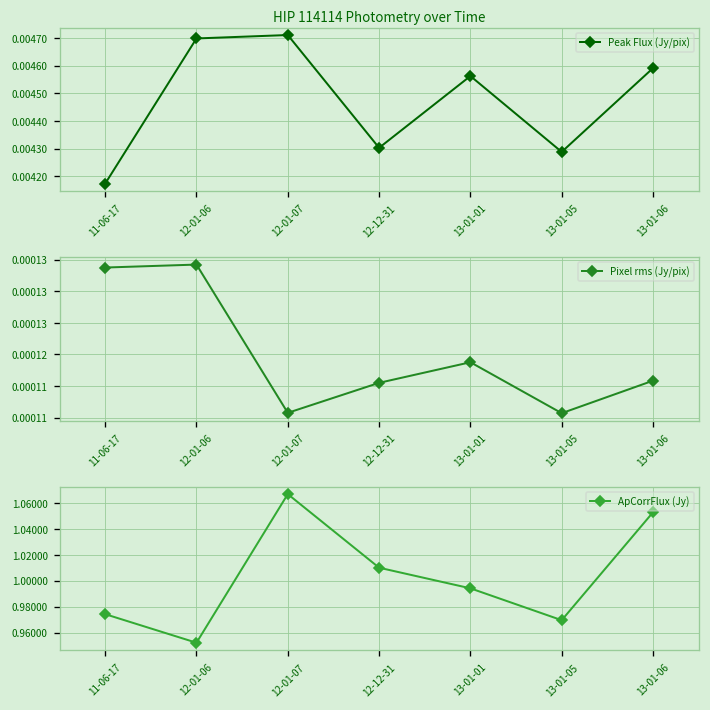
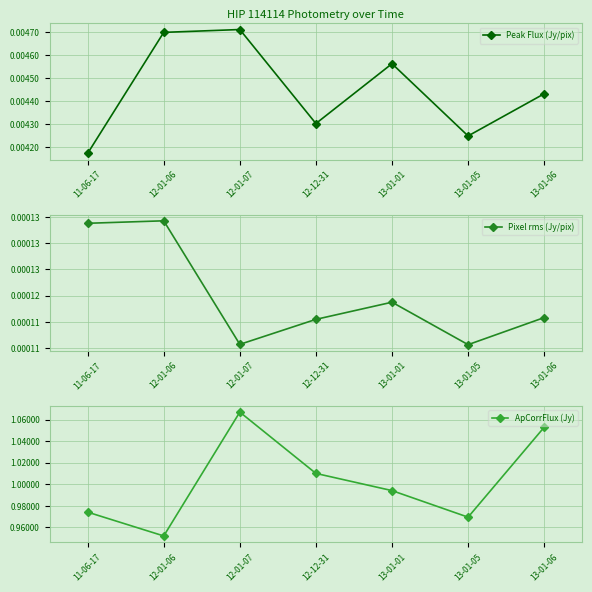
  {
    "HIP 114114 Photometry over Time": {
      "11-06-17": 0.00417,
      "12-01-06": 0.00470,
      "12-01-07": 0.00471,
      "12-12-31": 0.00430,
      "13-01-01": 0.00456,
-     "13-01-05": 0.00429,
-     "13-01-06": 0.00459
+     "13-01-05": 0.00425,
+     "13-01-06": 0.00443
    }
  }
